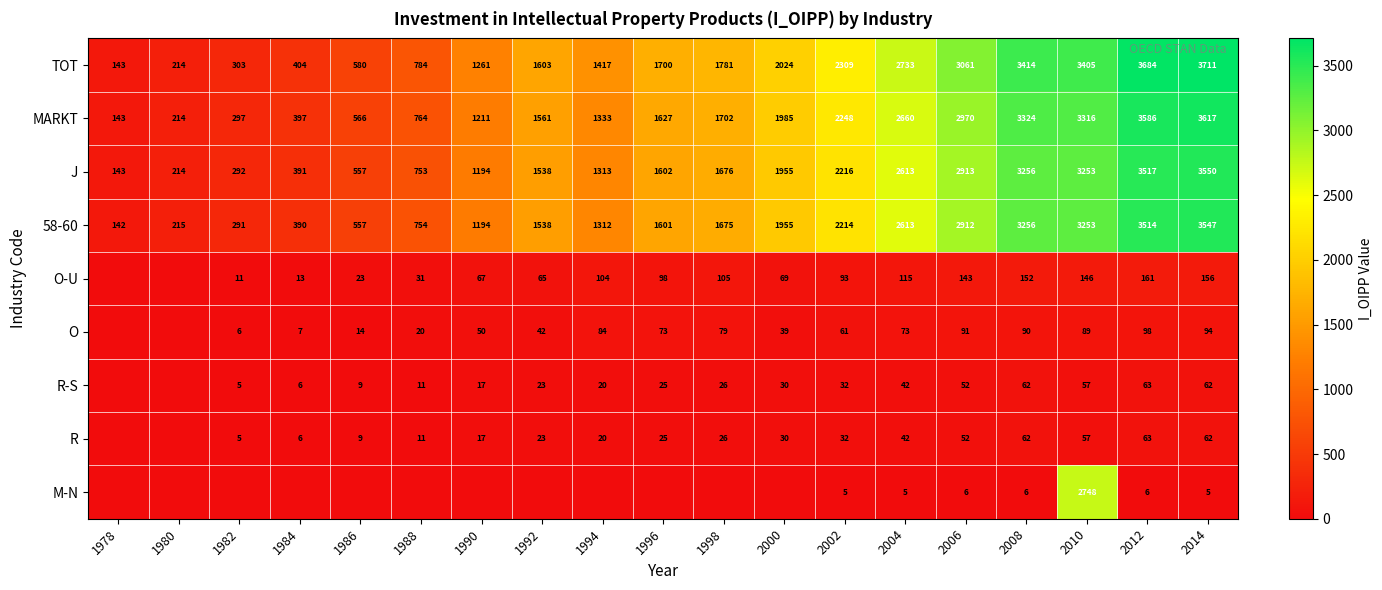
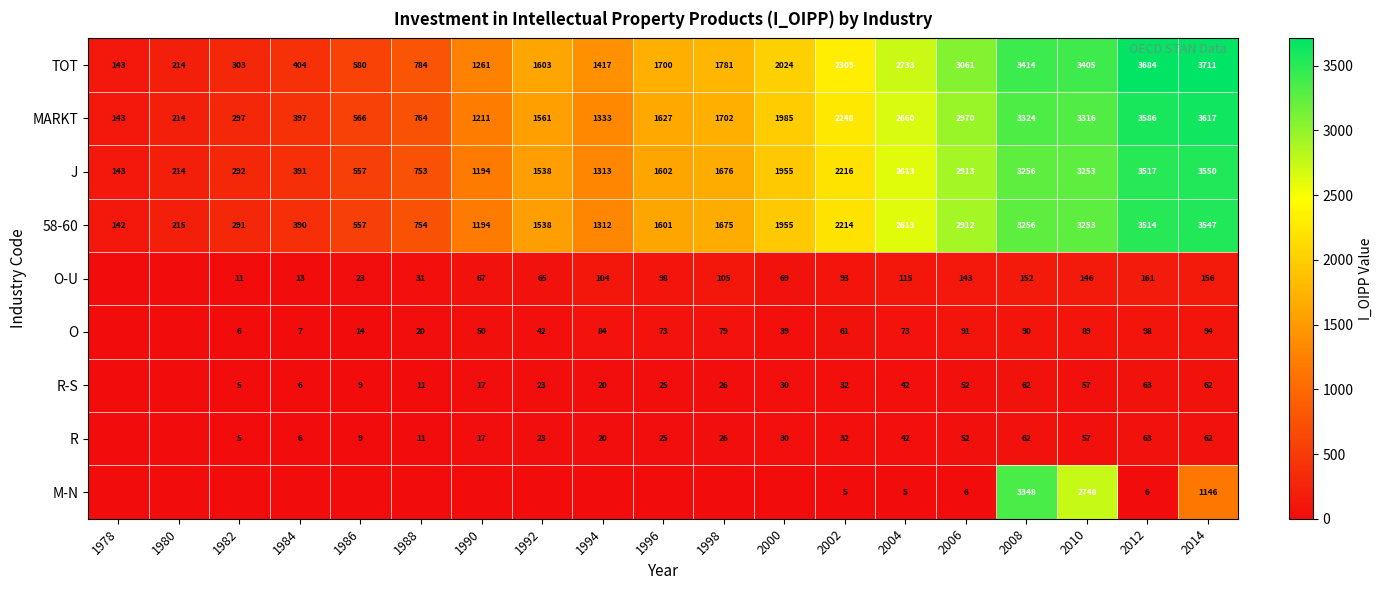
  {
    "TOT": {
      "1978": 143,
      "1980": 214,
      "1982": 303,
      "1984": 404,
      "1986": 580,
      "1988": 784,
      "1990": 1261,
      "1992": 1603,
      "1994": 1417,
      "1996": 1700,
      "1998": 1781,
      "2000": 2024,
      "2002": 2309,
      "2004": 2733,
      "2006": 3061,
      "2008": 3414,
      "2010": 3405,
      "2012": 3684
    },
    "MARKT": {
      "1978": 143,
      "1980": 214,
      "1982": 297,
      "1984": 397,
      "1986": 566,
      "1988": 764,
      "1990": 1211,
      "1992": 1561,
      "1994": 1333,
      "1996": 1627,
      "1998": 1702,
      "2000": 1985,
      "2002": 2248,
      "2004": 2660,
      "2006": 2970,
      "2008": 3324,
      "2010": 3316,
      "2012": 3586,
      "2014": 3617
    },
    "J": {
      "1978": 143,
      "1980": 214,
      "1982": 292,
      "1984": 391,
      "1986": 557,
      "1988": 753,
      "1990": 1194,
      "1992": 1538,
      "1994": 1313,
      "1996": 1602,
      "1998": 1676,
      "2000": 1955,
      "2002": 2216,
      "2004": 2613,
      "2006": 2913,
      "2008": 3256,
      "2010": 3253,
      "2012": 3517,
      "2014": 3550
    },
    "58-60": {
      "1978": 142,
      "1980": 215,
      "1982": 291,
      "1984": 390,
      "1986": 557,
      "1988": 754,
      "1990": 1194,
      "1992": 1538,
      "1994": 1312,
      "1996": 1601,
      "1998": 1675,
      "2000": 1955,
      "2002": 2214,
      "2004": 2613,
      "2006": 2912,
      "2008": 3256,
      "2010": 3253,
      "2012": 3514,
      "2014": 3547
    },
    "O-U": {
      "1982": 11,
      "1984": 13,
      "1986": 23,
      "1988": 31,
      "1990": 67,
      "1992": 65,
      "1994": 104,
      "1996": 98,
      "1998": 105,
      "2000": 69,
      "2002": 93,
      "2004": 115,
      "2006": 143,
      "2008": 152,
      "2010": 146,
      "2012": 161,
      "2014": 156
    },
    "O": {
      "1982": 6,
      "1984": 7,
      "1986": 14,
      "1988": 20,
      "1990": 50,
      "1992": 42,
      "1994": 84,
      "1996": 73,
      "1998": 79,
      "2000": 39,
      "2002": 61,
      "2004": 73,
      "2006": 91,
      "2008": 90,
      "2010": 89,
      "2012": 98,
      "2014": 94
    },
    "R-S": {
      "1982": 5,
      "1984": 6,
      "1986": 9,
      "1988": 11,
      "1990": 17,
      "1992": 23,
      "1994": 20,
      "1996": 25,
      "1998": 26,
      "2000": 30,
      "2002": 32,
      "2004": 42,
      "2006": 52,
      "2008": 62,
      "2010": 57,
      "2012": 63,
      "2014": 62
    },
    "R": {
      "1982": 5,
      "1984": 6,
      "1986": 9,
      "1988": 11,
      "1990": 17,
      "1992": 23,
      "1994": 20,
      "1996": 25,
      "1998": 26,
      "2000": 30,
      "2002": 32,
      "2004": 42,
      "2006": 52,
      "2008": 62,
      "2010": 57,
      "2012": 63,
      "2014": 62
    },
    "M-N": {
      "2002": 5,
      "2004": 5,
      "2006": 6,
-     "2008": 6,
+     "2008": 3348,
      "2010": 2748,
      "2012": 6,
-     "2014": 5
+     "2014": 1146
    }
  }
